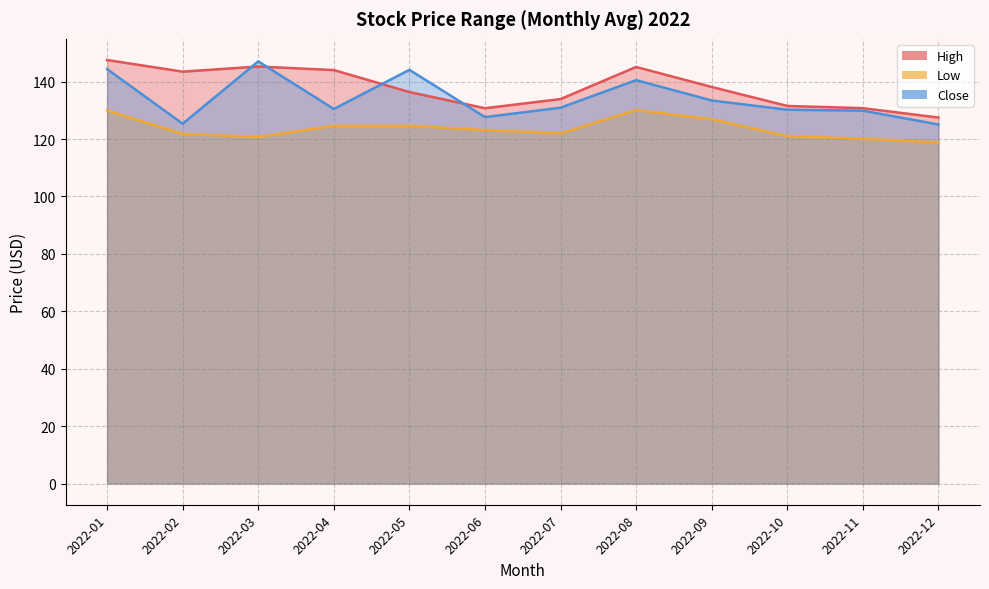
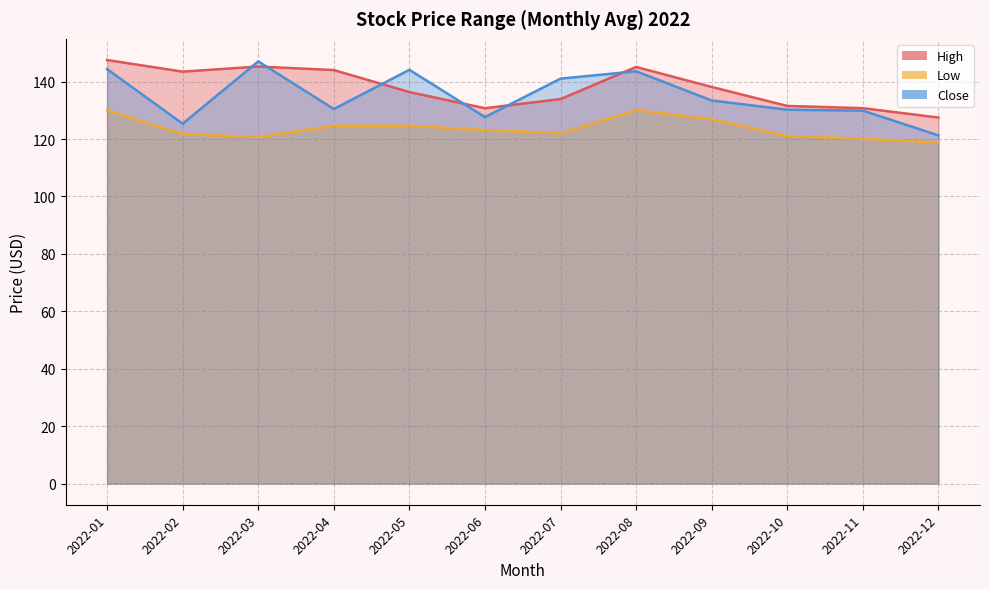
  {
    "Close": {
      "2022-01": 144,
      "2022-02": 125,
      "2022-03": 147,
      "2022-04": 130,
      "2022-05": 144,
      "2022-06": 128,
-     "2022-07": 131,
-     "2022-08": 141,
+     "2022-07": 141,
+     "2022-08": 144,
      "2022-09": 133,
      "2022-10": 130,
-     "2022-12": 125
+     "2022-12": 121
    }
  }
